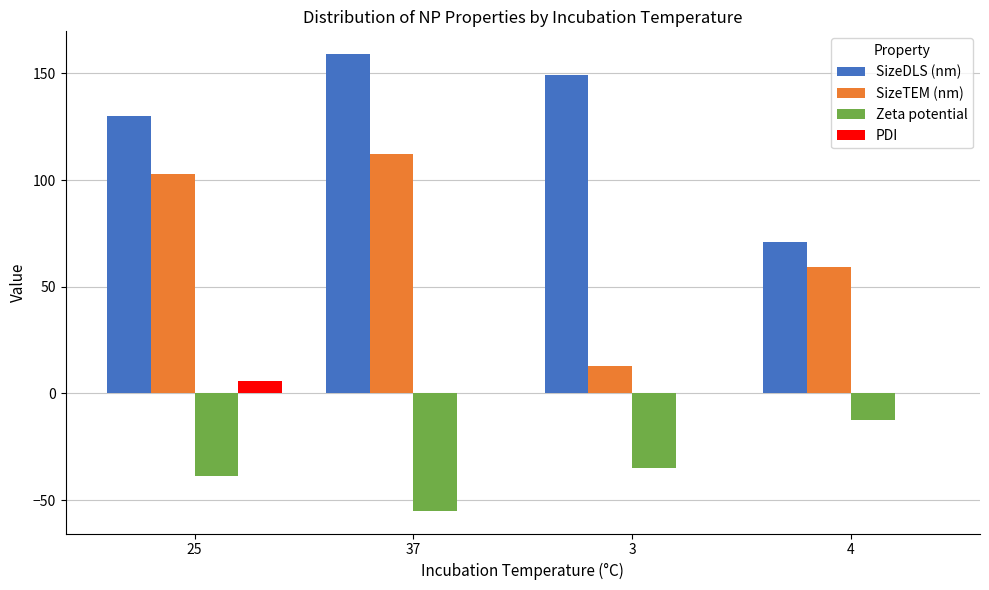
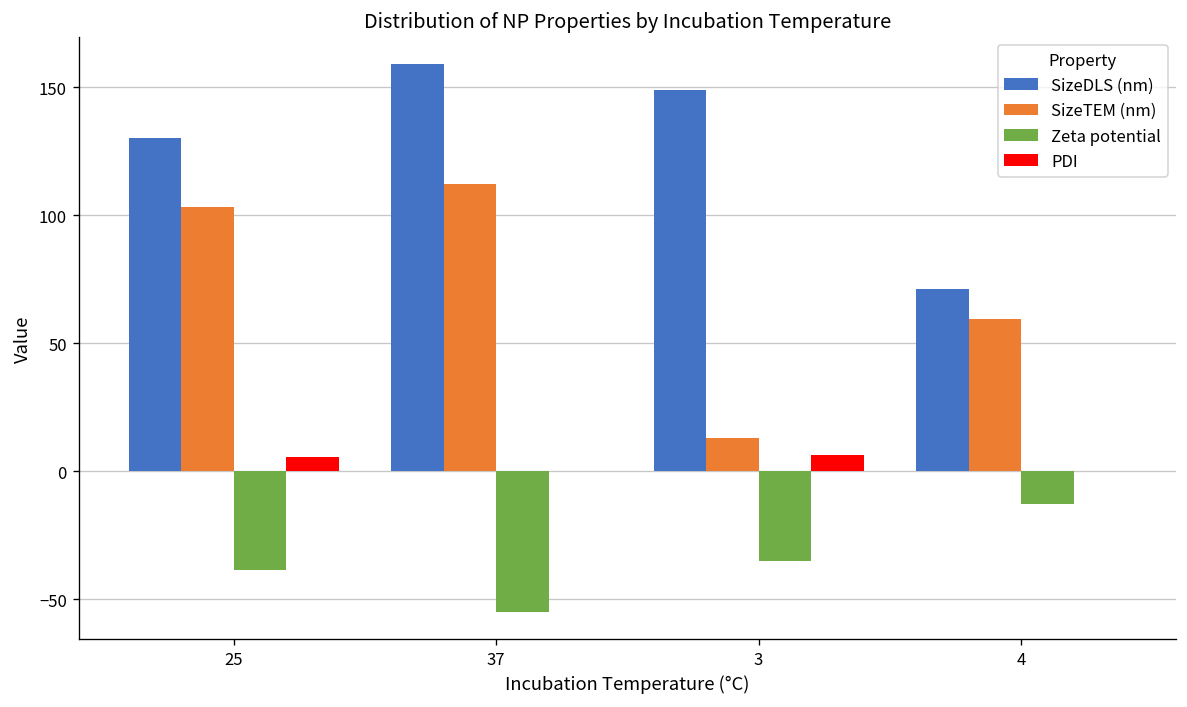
  {
    "SizeDLS (nm)": {
      "25": 130,
      "37": 159,
      "3": 149,
      "4": 71
    },
    "SizeTEM (nm)": {
      "25": 103,
      "37": 112,
      "3": 13,
      "4": 59
    },
    "Zeta potential": {
      "25": -39,
      "37": -55,
      "3": -35,
      "4": -13
    },
    "PDI": {
      "25": 6,
-     "3": 0
+     "3": 6
    }
  }
